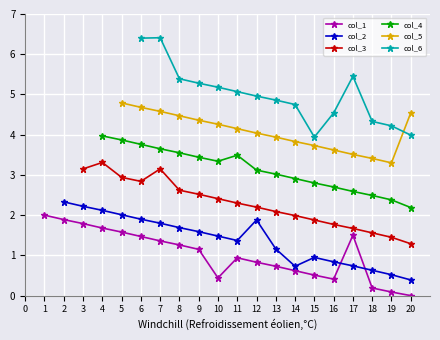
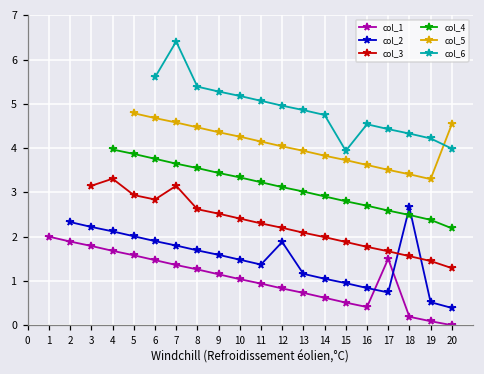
  {
    "col_1": {
      "1": 2.0,
      "2": 1.9,
      "3": 1.8,
      "4": 1.7,
      "5": 1.6,
      "6": 1.5,
      "7": 1.4,
      "8": 1.3,
      "9": 1.2,
-     "10": 0.4,
+     "10": 1.0,
      "11": 0.9,
      "12": 0.8,
      "13": 0.7,
      "14": 0.6,
      "15": 0.5,
      "16": 0.4,
      "17": 1.5,
      "18": 0.2,
      "19": 0.1,
      "20": 0.0
    },
    "col_2": {
      "2": 2.3,
      "3": 2.2,
      "4": 2.1,
      "5": 2.0,
      "6": 1.9,
      "7": 1.8,
      "8": 1.7,
      "9": 1.6,
      "10": 1.5,
      "11": 1.4,
      "12": 1.9,
      "13": 1.2,
-     "14": 0.7,
+     "14": 1.1,
      "15": 1.0,
      "16": 0.8,
      "17": 0.7,
-     "18": 0.6,
+     "18": 2.7,
      "19": 0.5,
      "20": 0.4
    },
    "col_3": {
      "3": 3.2,
      "4": 3.3,
      "5": 2.9,
      "6": 2.8,
      "7": 3.2,
      "8": 2.6,
      "9": 2.5,
      "10": 2.4,
      "11": 2.3,
      "12": 2.2,
      "13": 2.1,
      "14": 2.0,
      "15": 1.9,
      "16": 1.8,
      "17": 1.7,
      "18": 1.6,
      "19": 1.5,
      "20": 1.3
    },
    "col_4": {
      "4": 4.0,
      "5": 3.9,
      "6": 3.8,
      "7": 3.7,
      "8": 3.6,
      "9": 3.4,
      "10": 3.3,
-     "11": 3.5,
+     "11": 3.2,
      "12": 3.1,
      "13": 3.0,
      "14": 2.9,
      "15": 2.8,
      "16": 2.7,
      "17": 2.6,
      "18": 2.5,
      "19": 2.4,
      "20": 2.2
    },
    "col_5": {
      "5": 4.8,
      "6": 4.7,
      "7": 4.6,
      "8": 4.5,
      "9": 4.4,
      "10": 4.3,
      "11": 4.2,
      "12": 4.0,
      "13": 3.9,
      "14": 3.8,
      "15": 3.7,
      "16": 3.6,
      "17": 3.5,
      "18": 3.4,
      "19": 3.3,
      "20": 4.5
    },
    "col_6": {
-     "6": 6.4,
+     "6": 5.6,
      "7": 6.4,
      "8": 5.4,
      "9": 5.3,
      "10": 5.2,
      "11": 5.1,
      "12": 5.0,
      "13": 4.9,
      "14": 4.8,
      "15": 3.9,
      "16": 4.5,
-     "17": 5.5,
+     "17": 4.4,
      "18": 4.3,
      "19": 4.2,
      "20": 4.0
    }
  }
